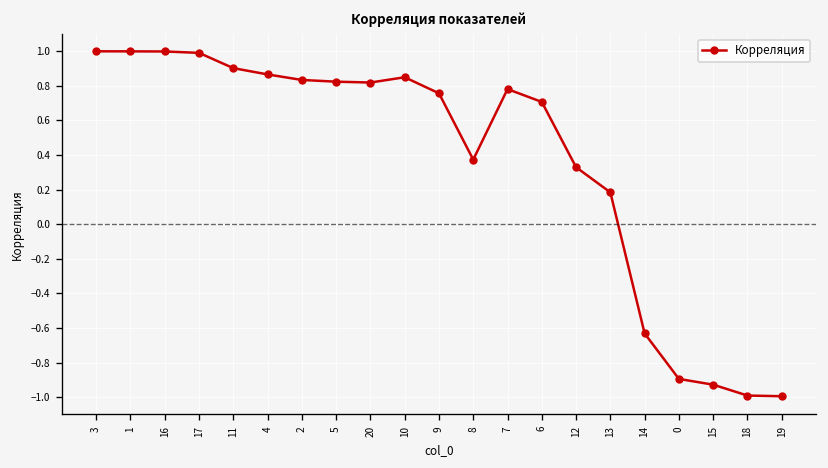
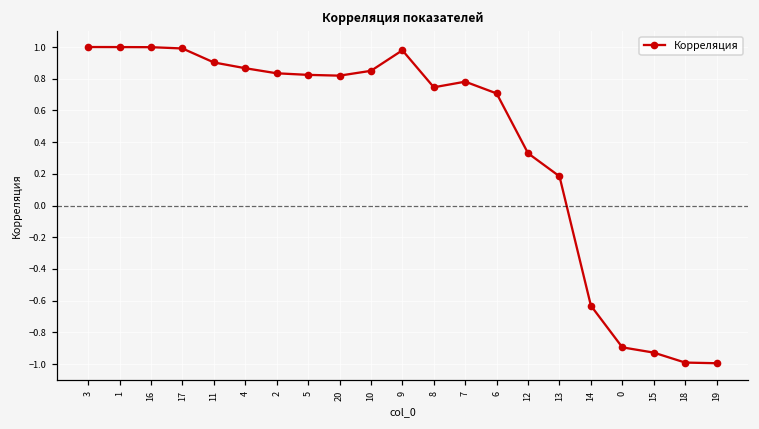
  {
    "3": 1.00,
    "1": 1.00,
    "16": 1.00,
    "17": 0.99,
    "11": 0.90,
    "4": 0.87,
    "2": 0.83,
    "5": 0.82,
    "20": 0.82,
    "10": 0.85,
-   "9": 0.76,
-   "8": 0.37,
+   "9": 0.98,
+   "8": 0.75,
    "7": 0.78,
    "6": 0.71,
    "12": 0.33,
    "13": 0.18,
    "14": -0.63,
    "0": -0.89,
    "15": -0.93,
    "18": -0.99,
    "19": -0.99
  }
